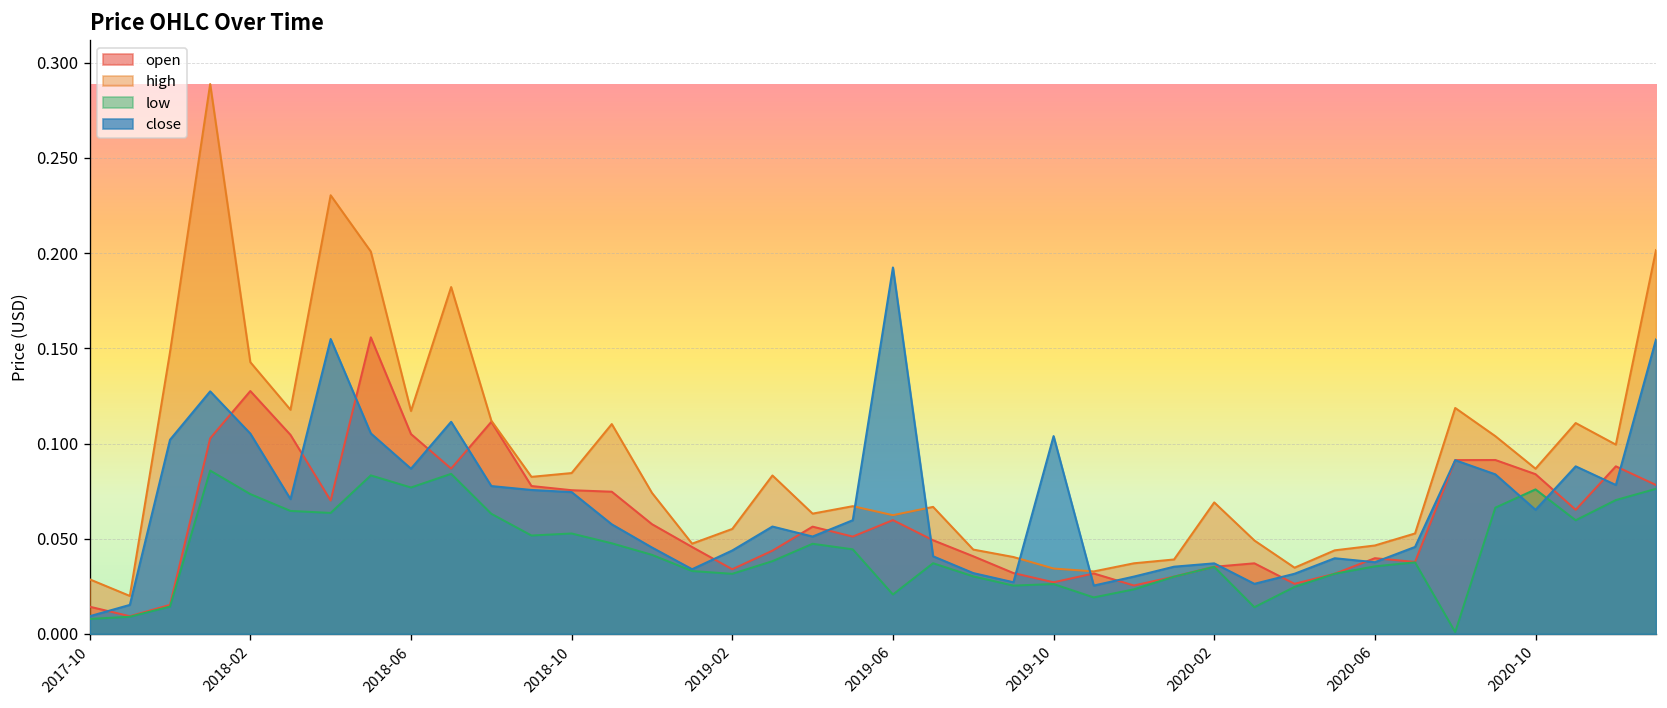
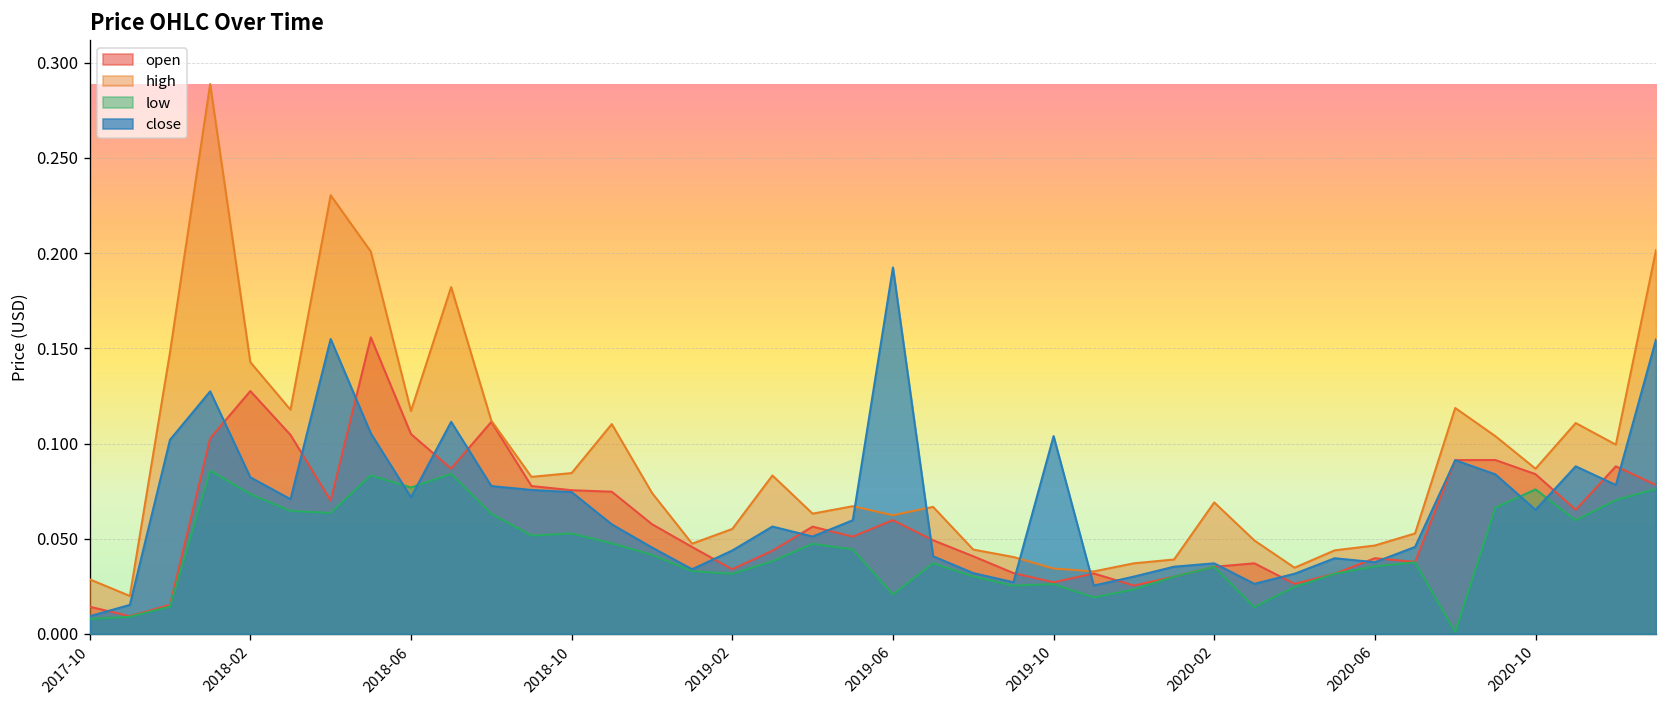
  {
    "low": {
      "2018-02": 0.073,
      "2018-06": 0.077,
      "2018-10": 0.053,
      "2019-02": 0.032,
      "2019-06": 0.021,
      "2020-06": 0.036,
      "2020-10": 0.076
    },
    "close": {
-     "2018-02": 0.105,
-     "2018-06": 0.087,
+     "2018-02": 0.082,
+     "2018-06": 0.072,
      "2019-02": 0.044,
      "2019-06": 0.193,
      "2019-10": 0.104,
      "2020-02": 0.037,
      "2020-06": 0.038,
      "2020-10": 0.065
    }
  }
